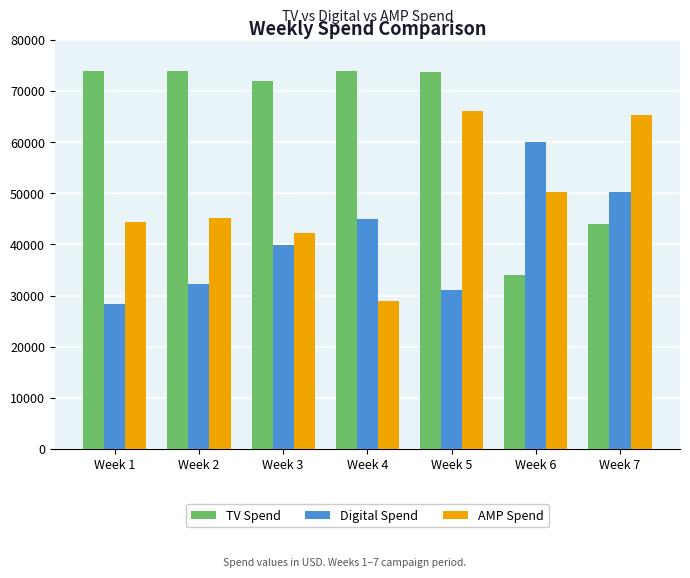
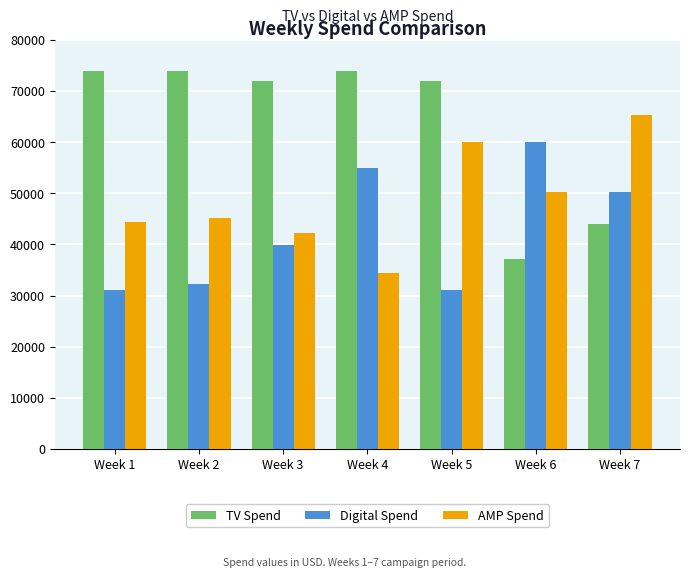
  {
    "TV Spend": {
      "Week 1": 74000,
      "Week 2": 74000,
      "Week 3": 72000,
      "Week 4": 74000,
-     "Week 5": 74000,
-     "Week 6": 34000,
+     "Week 5": 72000,
+     "Week 6": 37000,
      "Week 7": 44000
    },
    "Digital Spend": {
-     "Week 1": 28000,
+     "Week 1": 31000,
      "Week 2": 32000,
      "Week 3": 40000,
-     "Week 4": 45000,
+     "Week 4": 55000,
      "Week 5": 31000,
      "Week 6": 60000,
      "Week 7": 50000
    },
    "AMP Spend": {
      "Week 1": 44000,
      "Week 2": 45000,
      "Week 3": 42000,
-     "Week 4": 29000,
-     "Week 5": 66000,
+     "Week 4": 34000,
+     "Week 5": 60000,
      "Week 6": 50000,
      "Week 7": 65000
    }
  }
